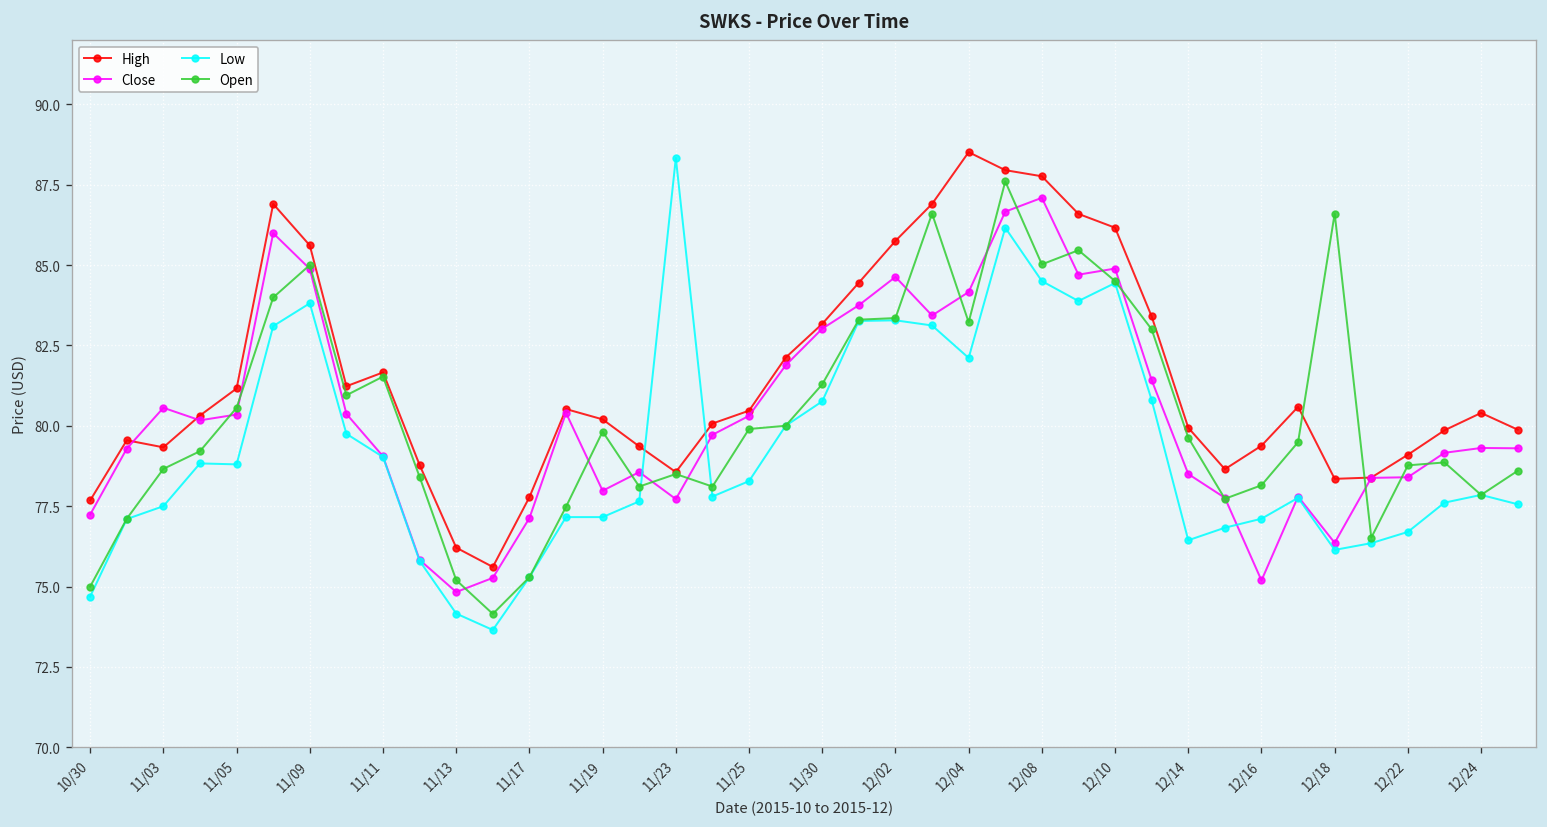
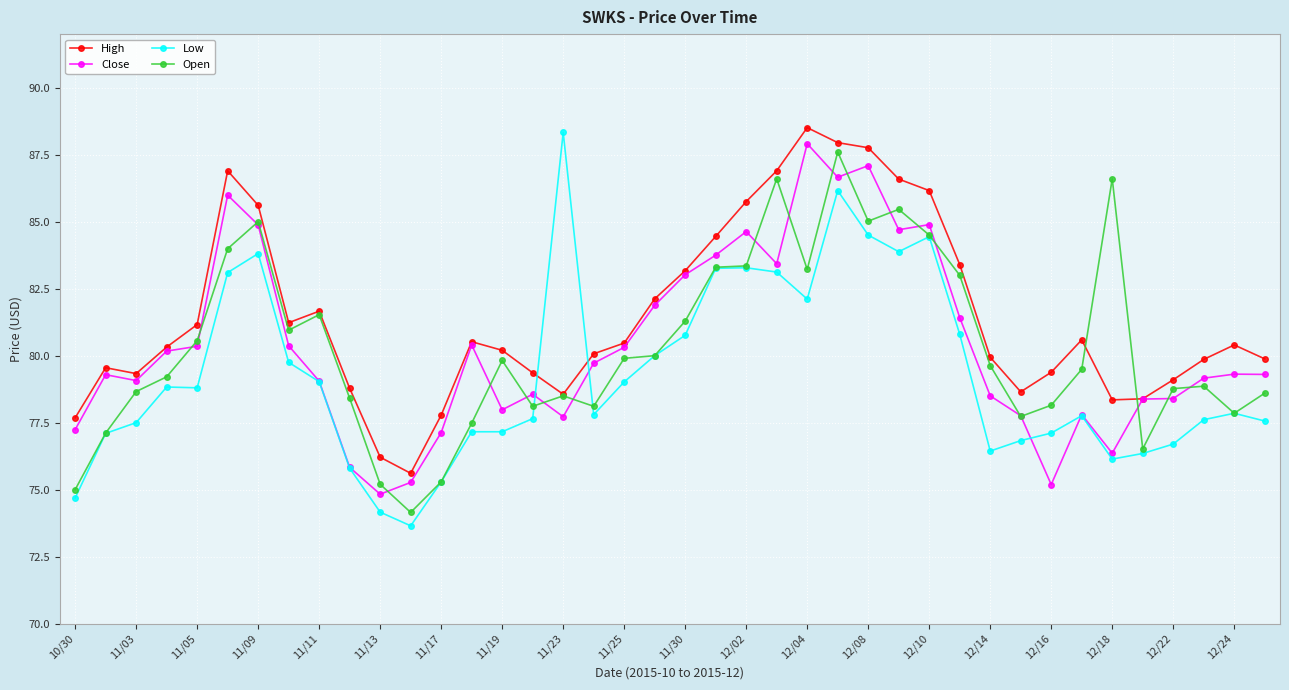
  {
    "High": {
      "10/30": 77.7,
      "11/03": 79.3,
      "11/05": 81.2,
      "11/09": 85.6,
      "11/11": 81.7,
      "11/13": 76.2,
      "11/17": 77.8,
      "11/19": 80.2,
      "11/25": 80.5,
      "11/30": 83.2,
      "12/02": 85.8,
      "12/04": 88.5,
      "12/08": 87.8,
      "12/10": 86.2,
      "12/14": 79.9,
      "12/16": 79.4,
      "12/18": 78.4,
      "12/22": 79.1,
      "12/24": 80.4
    },
    "Close": {
      "10/30": 77.2,
-     "11/03": 80.6,
+     "11/03": 79.1,
      "11/05": 80.4,
      "11/09": 84.9,
      "11/13": 74.8,
      "11/17": 77.1,
      "11/19": 78.0,
      "11/23": 77.7,
      "11/25": 80.3,
      "11/30": 83.0,
      "12/02": 84.6,
-     "12/04": 84.2,
+     "12/04": 87.9,
      "12/08": 87.1,
      "12/10": 84.9,
      "12/14": 78.5,
      "12/16": 75.2,
      "12/18": 76.4,
      "12/22": 78.4,
      "12/24": 79.3
    },
    "Low": {
      "10/30": 74.7,
      "11/03": 77.5,
      "11/05": 78.8,
      "11/09": 83.8,
      "11/13": 74.2,
      "11/19": 77.2,
      "11/23": 88.3,
-     "11/25": 78.3,
+     "11/25": 79.0,
      "11/30": 80.8,
      "12/04": 82.1,
      "12/08": 84.5,
      "12/14": 76.4,
      "12/16": 77.1,
      "12/18": 76.1,
      "12/22": 76.7
    },
    "Open": {
      "10/30": 75.0,
      "11/03": 78.7,
      "11/05": 80.6,
      "11/09": 85.0,
      "11/11": 81.5,
      "11/13": 75.2,
      "11/19": 79.8,
      "11/25": 79.9,
      "11/30": 81.3,
      "12/04": 83.2,
      "12/08": 85.0,
      "12/14": 79.6,
      "12/16": 78.2,
      "12/18": 86.6,
      "12/22": 78.8
    }
  }
